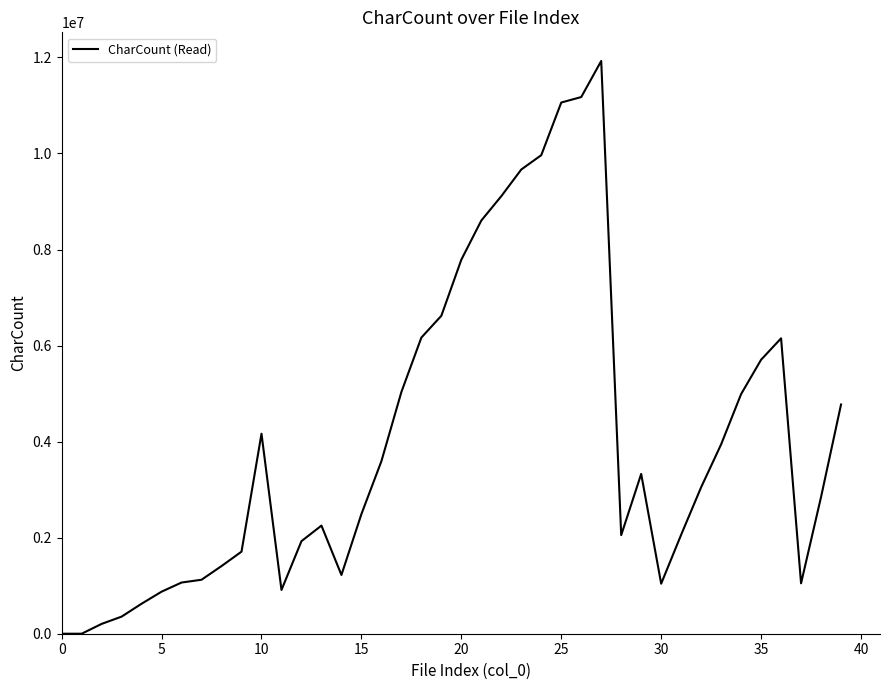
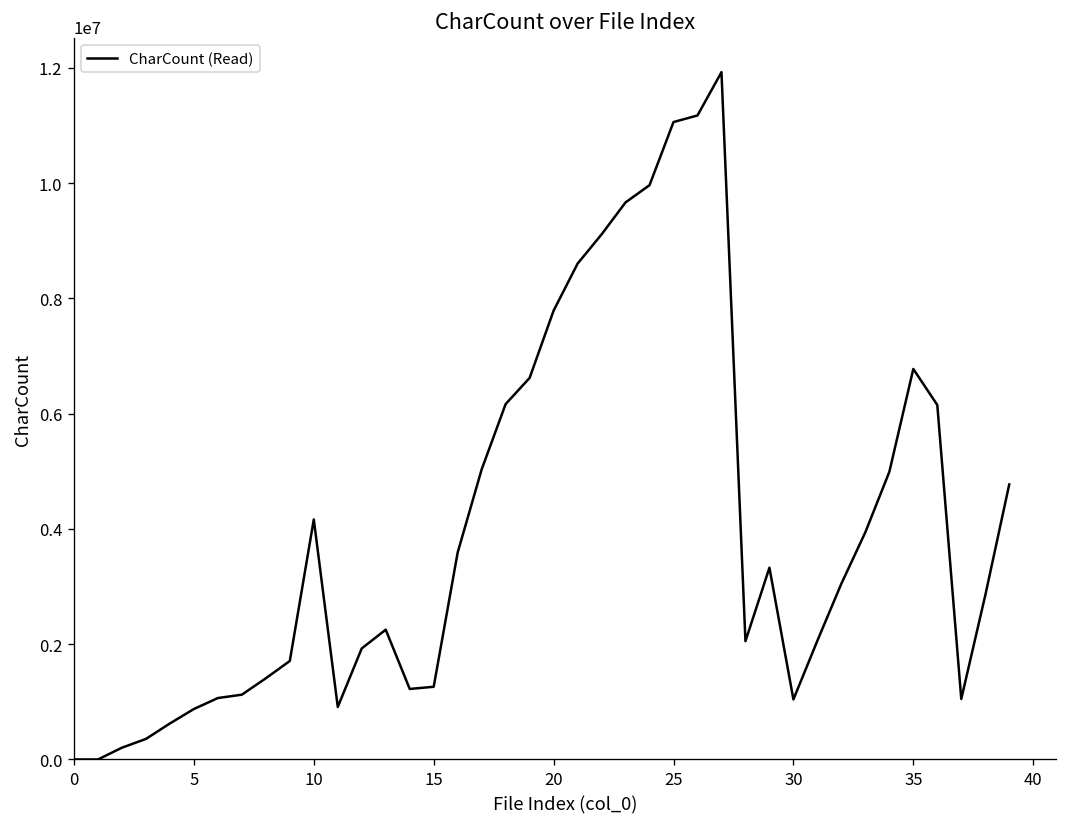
  {
    "0": 0,
    "5": 900000,
    "10": 4200000,
-   "15": 2500000,
+   "15": 1300000,
    "20": 7800000,
    "25": 11100000,
    "30": 1000000,
-   "35": 5700000
+   "35": 6800000
  }
